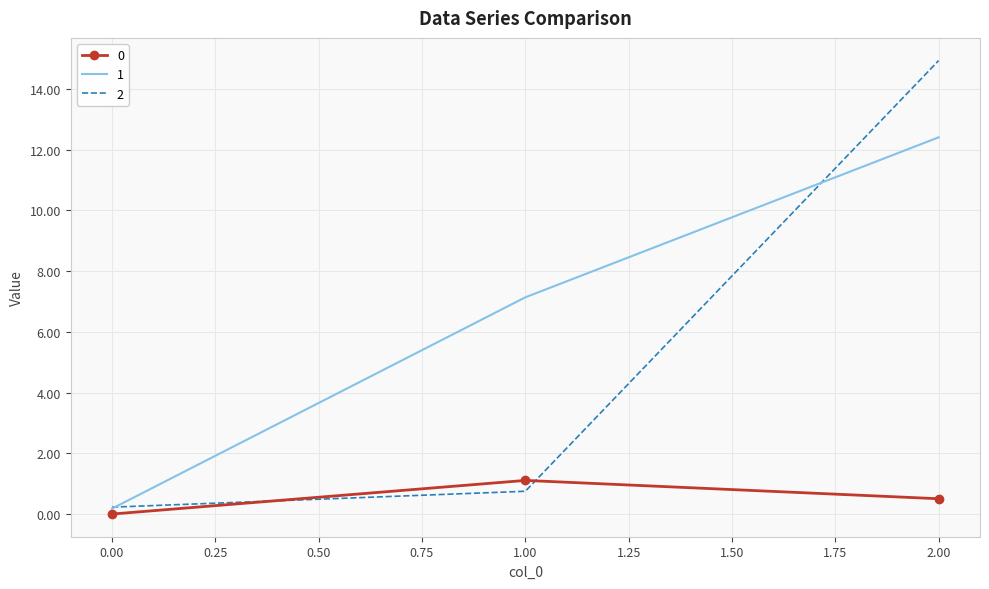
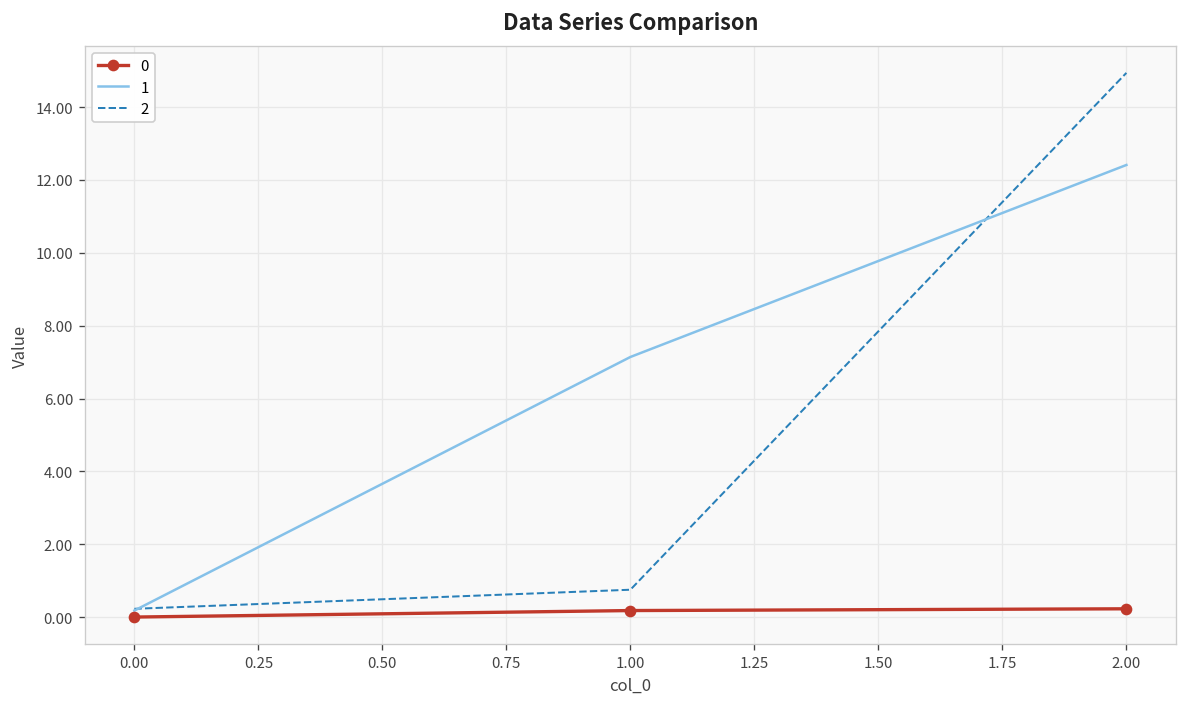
  {
    "0": {
      "0.00": 0.0,
-     "1.00": 1.1,
-     "2.00": 0.5
+     "1.00": 0.2,
+     "2.00": 0.2
    },
    "1": {
      "1.00": 7.1,
      "2.00": 12.4
    },
    "2": {
      "1.00": 0.8,
      "2.00": 14.9
    }
  }
